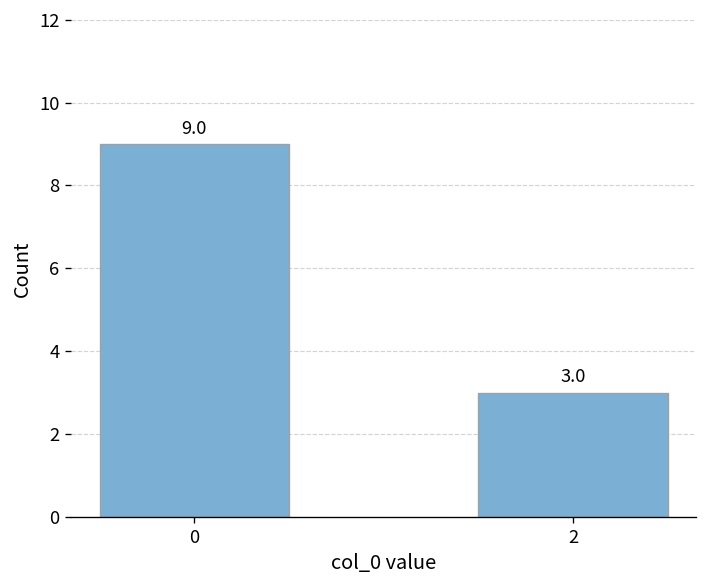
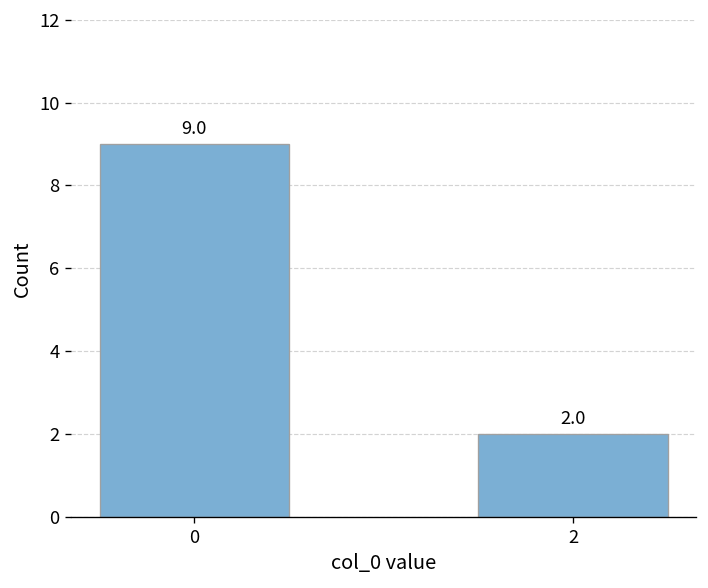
  {
    "0": 9.0,
-   "2": 3.0
+   "2": 2.0
  }
